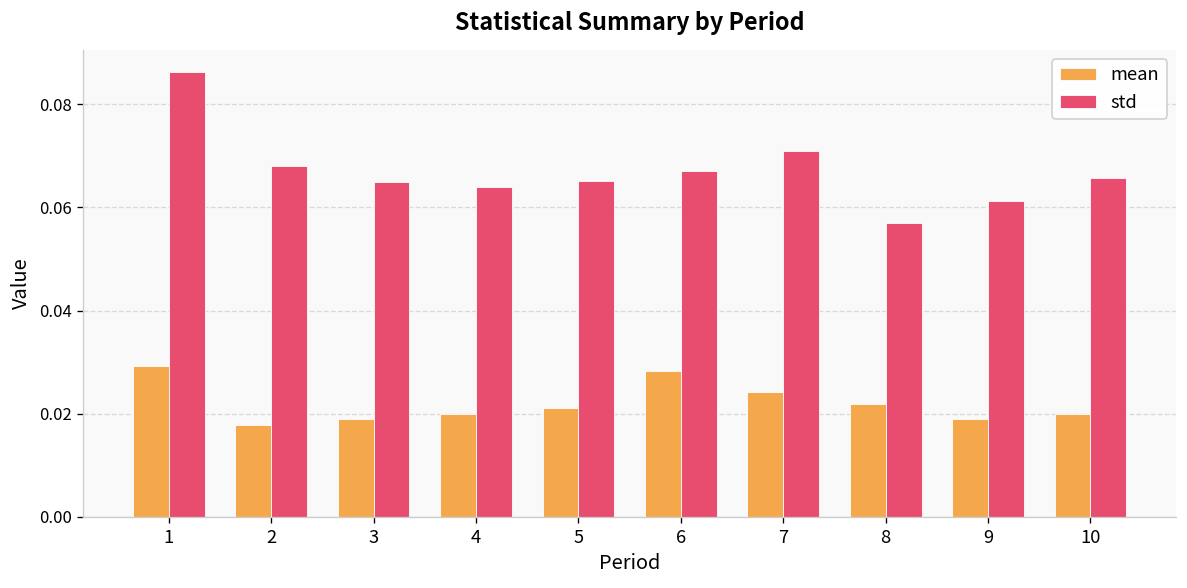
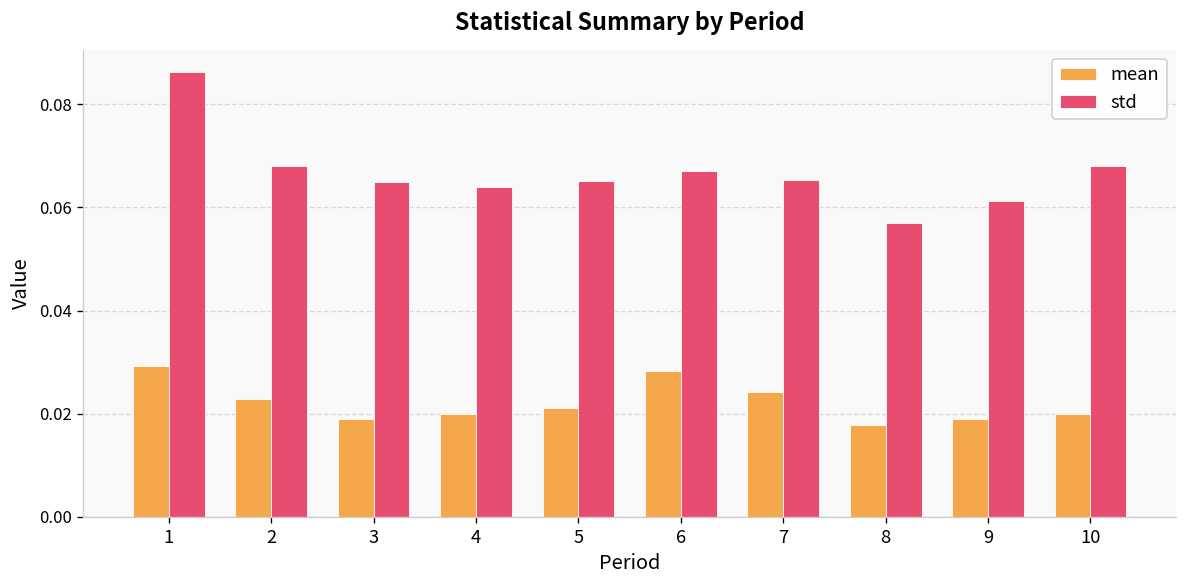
  {
    "mean": {
      "1": 0.029,
-     "2": 0.018,
+     "2": 0.023,
      "3": 0.019,
      "4": 0.020,
      "5": 0.021,
      "6": 0.028,
      "7": 0.024,
-     "8": 0.022,
+     "8": 0.018,
      "9": 0.019,
      "10": 0.020
    },
    "std": {
      "1": 0.086,
      "2": 0.068,
      "3": 0.065,
      "4": 0.064,
      "5": 0.065,
      "6": 0.067,
-     "7": 0.071,
+     "7": 0.065,
      "8": 0.057,
      "9": 0.061,
-     "10": 0.066
+     "10": 0.068
    }
  }
